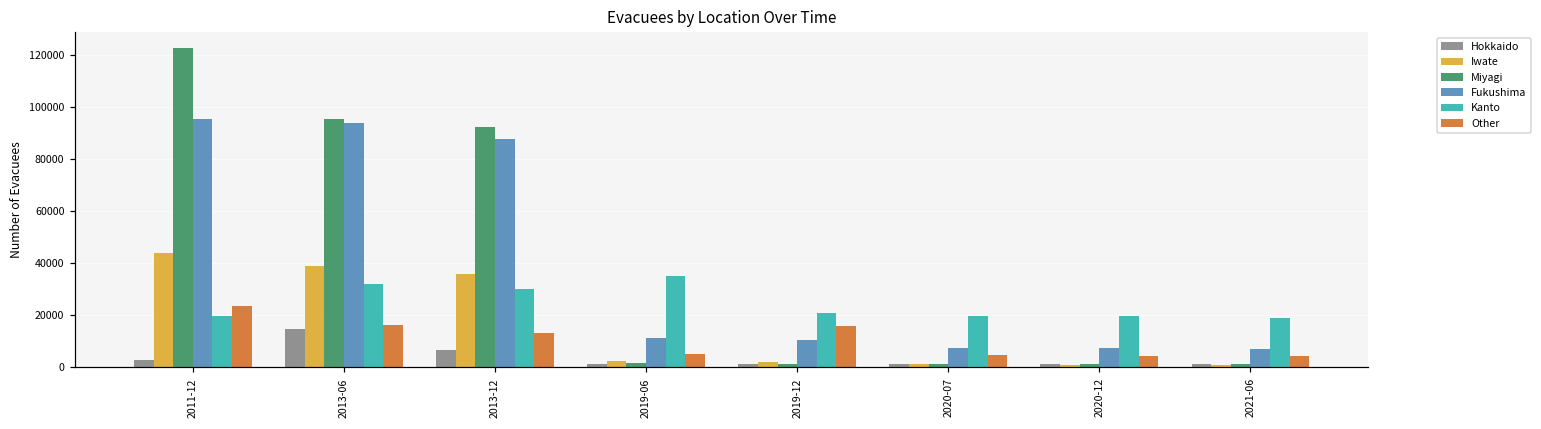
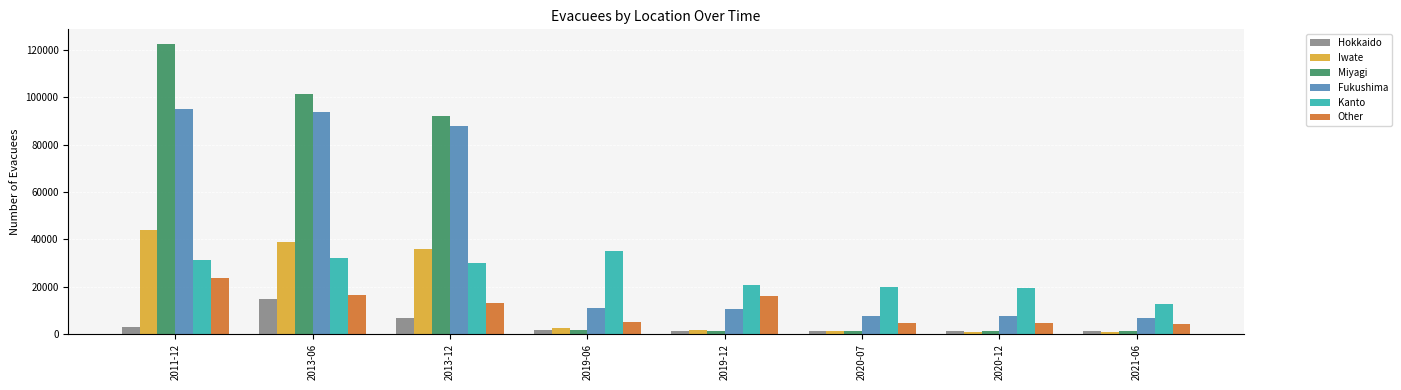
  {
    "Hokkaido": {
      "2011-12": 3000,
      "2013-06": 15000,
      "2013-12": 7000,
      "2019-06": 1000,
      "2019-12": 1000,
      "2020-07": 1000,
      "2020-12": 1000,
      "2021-06": 1000
    },
    "Iwate": {
      "2011-12": 44000,
      "2013-06": 39000,
      "2013-12": 36000,
      "2019-06": 3000,
      "2019-12": 2000,
      "2020-07": 1000
    },
    "Miyagi": {
      "2011-12": 123000,
-     "2013-06": 95000,
+     "2013-06": 101000,
      "2013-12": 92000,
      "2019-06": 2000,
      "2019-12": 1000,
      "2020-07": 1000,
      "2020-12": 1000,
      "2021-06": 1000
    },
    "Fukushima": {
      "2011-12": 95000,
      "2013-06": 94000,
      "2013-12": 88000,
      "2019-06": 11000,
      "2019-12": 11000,
      "2020-07": 8000,
      "2020-12": 7000,
      "2021-06": 7000
    },
    "Kanto": {
-     "2011-12": 20000,
+     "2011-12": 31000,
      "2013-06": 32000,
      "2013-12": 30000,
      "2019-06": 35000,
      "2019-12": 21000,
      "2020-07": 20000,
      "2020-12": 20000,
-     "2021-06": 19000
+     "2021-06": 13000
    },
    "Other": {
      "2011-12": 24000,
      "2013-06": 16000,
      "2013-12": 13000,
      "2019-06": 5000,
      "2019-12": 16000,
      "2020-07": 5000,
      "2020-12": 5000,
      "2021-06": 4000
    }
  }
